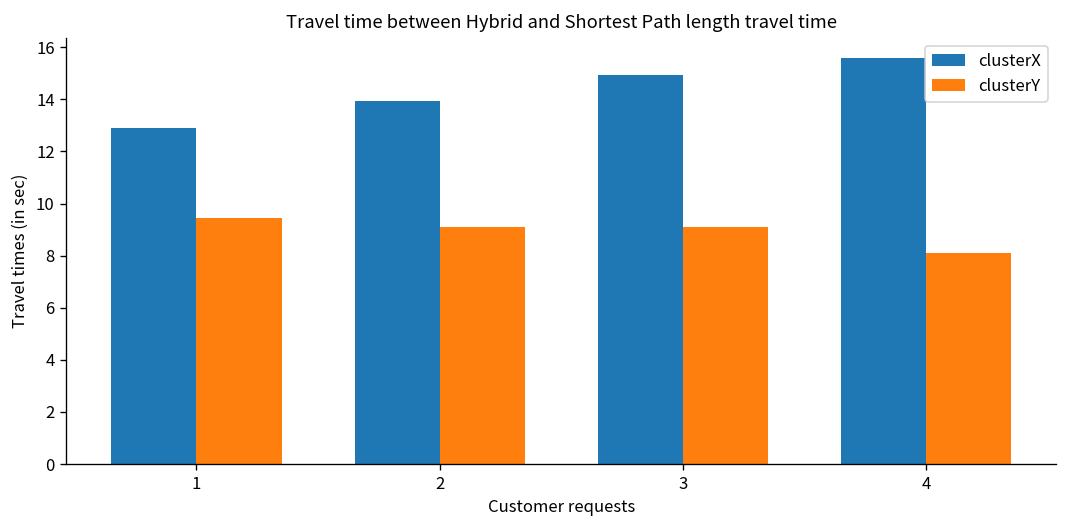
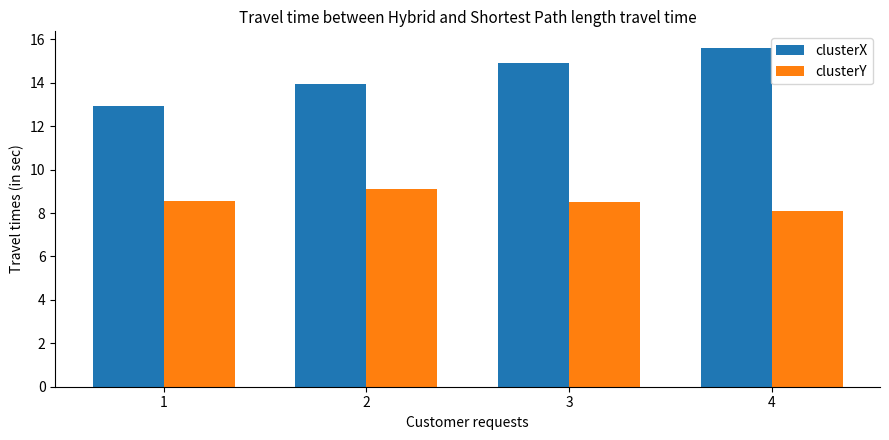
  {
    "clusterX": {
      "1": 12.9,
      "2": 13.9,
      "3": 14.9,
      "4": 15.6
    },
    "clusterY": {
-     "1": 9.4,
+     "1": 8.5,
      "2": 9.1,
-     "3": 9.1,
+     "3": 8.5,
      "4": 8.1
    }
  }
